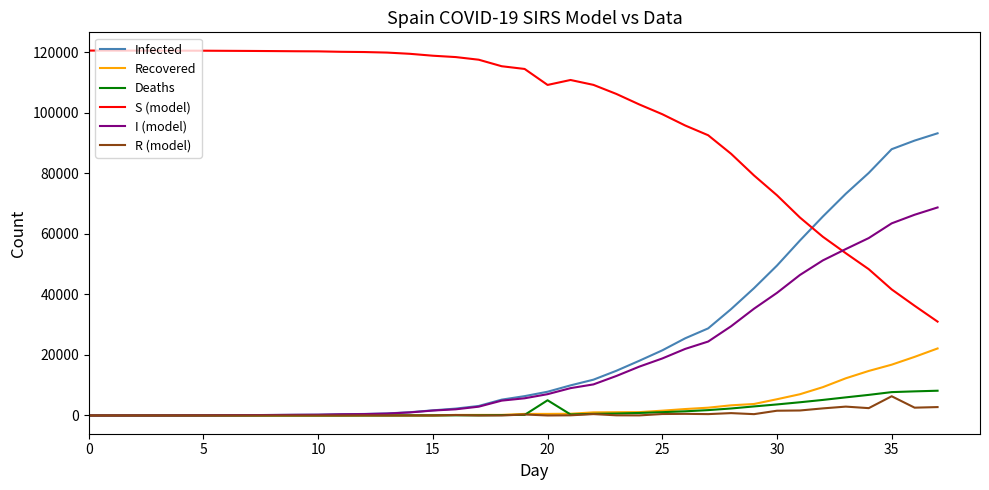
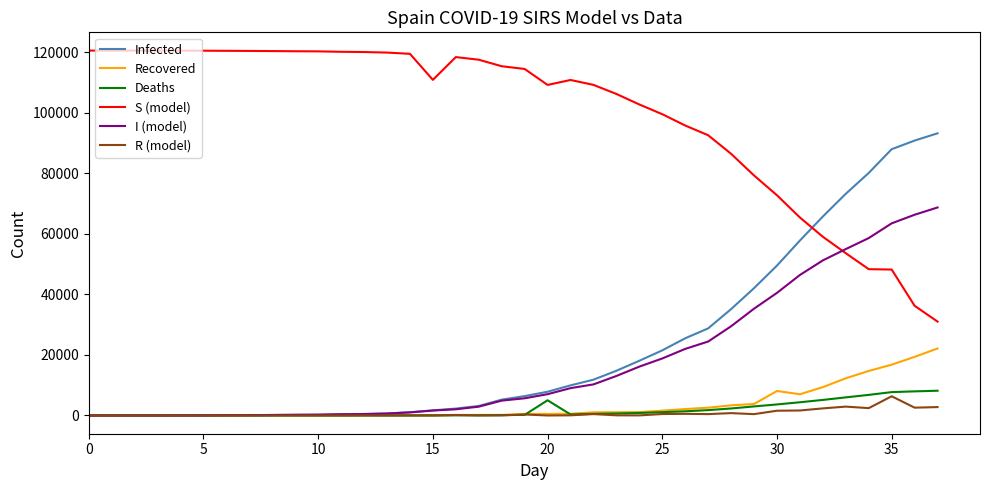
  {
    "Infected": {
      "25": 22000,
      "30": 50000,
      "35": 88000
    },
    "Recovered": {
-     "30": 5000,
+     "30": 8000,
      "35": 17000
    },
    "Deaths": {
      "20": 5000,
      "30": 4000,
      "35": 8000
    },
    "S (model)": {
      "0": 121000,
      "5": 120000,
      "10": 120000,
-     "15": 119000,
+     "15": 111000,
      "20": 109000,
      "25": 100000,
      "30": 73000,
-     "35": 42000
+     "35": 48000
    },
    "I (model)": {
      "25": 19000,
      "30": 41000,
      "35": 63000
    },
    "R (model)": {
      "30": 2000,
      "35": 6000
    }
  }
